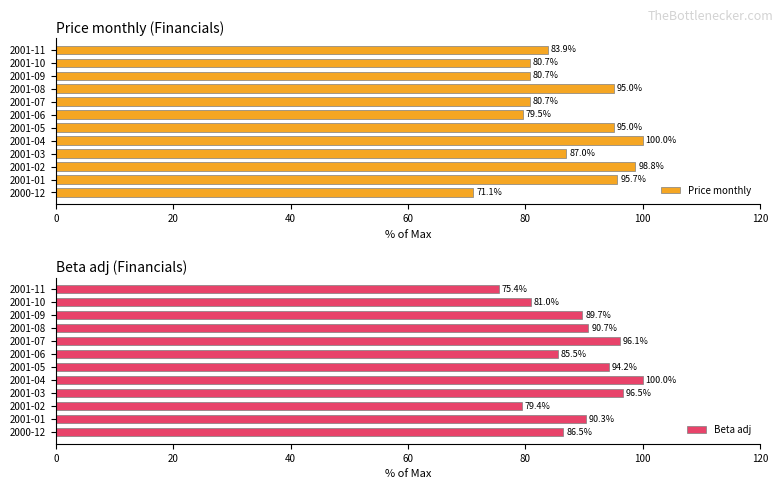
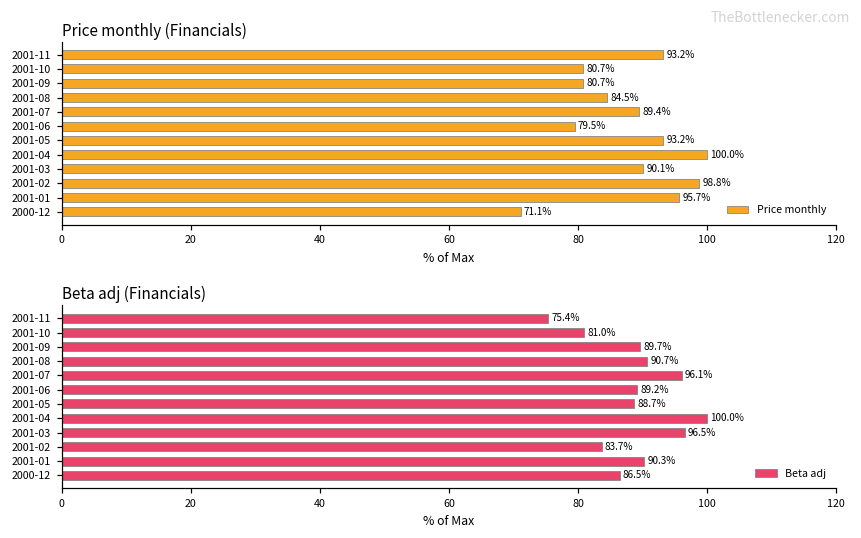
  {
    "Price monthly (Financials)": {
-     "2001-11": "83.9%",
+     "2001-11": "93.2%",
      "2001-10": "80.7%",
      "2001-09": "80.7%",
-     "2001-08": "95.0%",
-     "2001-07": "80.7%",
+     "2001-08": "84.5%",
+     "2001-07": "89.4%",
      "2001-06": "79.5%",
-     "2001-05": "95.0%",
+     "2001-05": "93.2%",
      "2001-04": "100.0%",
-     "2001-03": "87.0%",
+     "2001-03": "90.1%",
      "2001-02": "98.8%",
      "2001-01": "95.7%",
      "2000-12": "71.1%"
    },
    "Beta adj (Financials)": {
      "2001-11": "75.4%",
      "2001-10": "81.0%",
      "2001-09": "89.7%",
      "2001-08": "90.7%",
      "2001-07": "96.1%",
-     "2001-06": "85.5%",
-     "2001-05": "94.2%",
+     "2001-06": "89.2%",
+     "2001-05": "88.7%",
      "2001-04": "100.0%",
      "2001-03": "96.5%",
-     "2001-02": "79.4%",
+     "2001-02": "83.7%",
      "2001-01": "90.3%",
      "2000-12": "86.5%"
    }
  }
